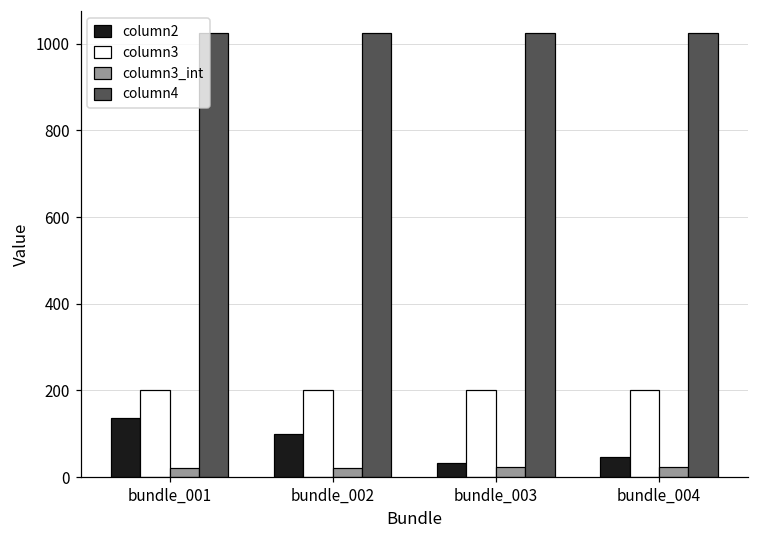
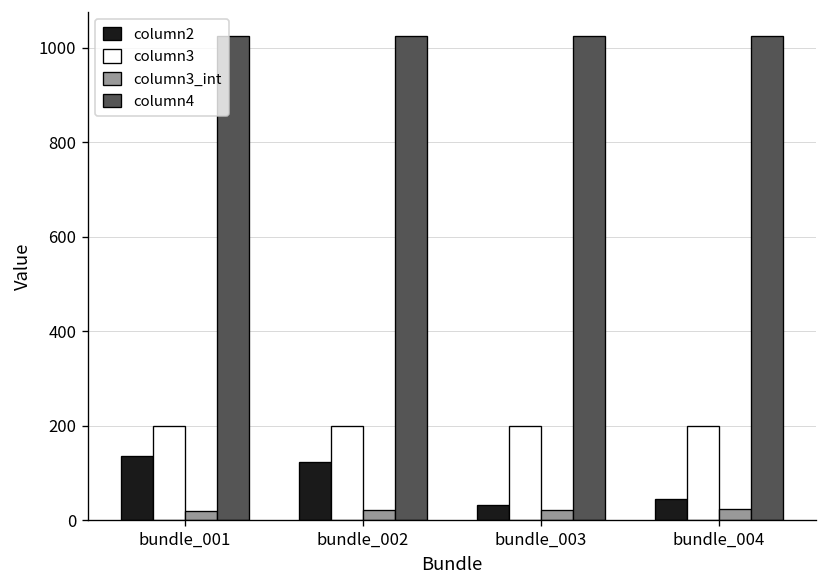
  {
    "column2": {
      "bundle_001": 140,
-     "bundle_002": 100,
+     "bundle_002": 120,
      "bundle_003": 30,
      "bundle_004": 50
    },
    "column3": {
      "bundle_001": 200,
      "bundle_002": 200,
      "bundle_003": 200,
      "bundle_004": 200
    },
    "column3_int": {
      "bundle_001": 20,
      "bundle_002": 20,
      "bundle_003": 20,
      "bundle_004": 20
    },
    "column4": {
      "bundle_001": 1020,
      "bundle_002": 1020,
      "bundle_003": 1020,
      "bundle_004": 1020
    }
  }
